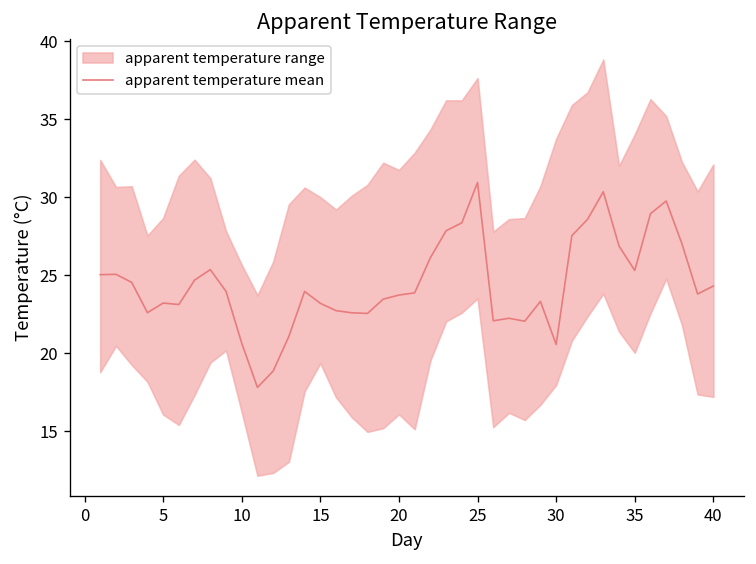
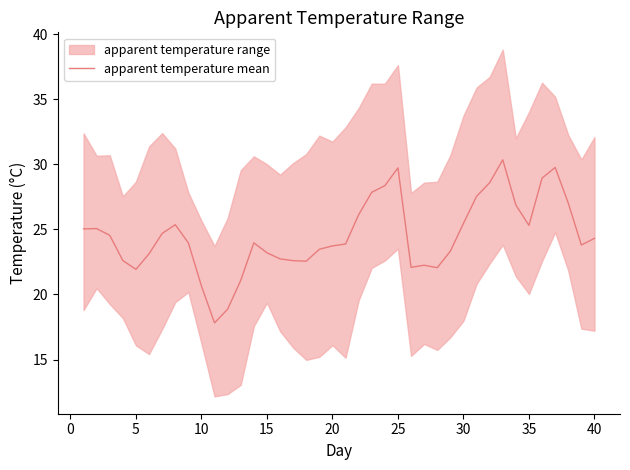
  {
    "apparent temperature mean": {
-     "5": 23.2,
+     "5": 21.9,
      "10": 20.7,
      "15": 23.2,
      "20": 23.7,
-     "25": 30.9,
-     "30": 20.6,
+     "25": 29.7,
+     "30": 25.5,
      "35": 25.3,
      "40": 24.3
    }
  }
